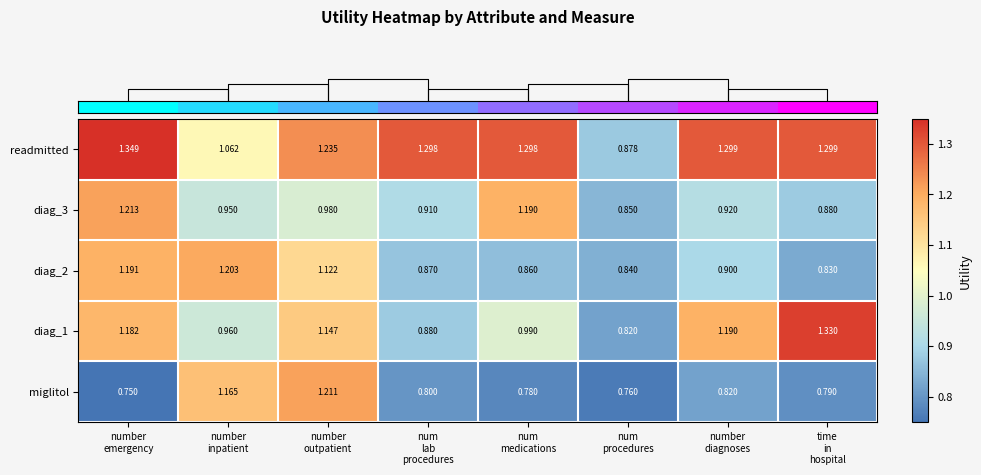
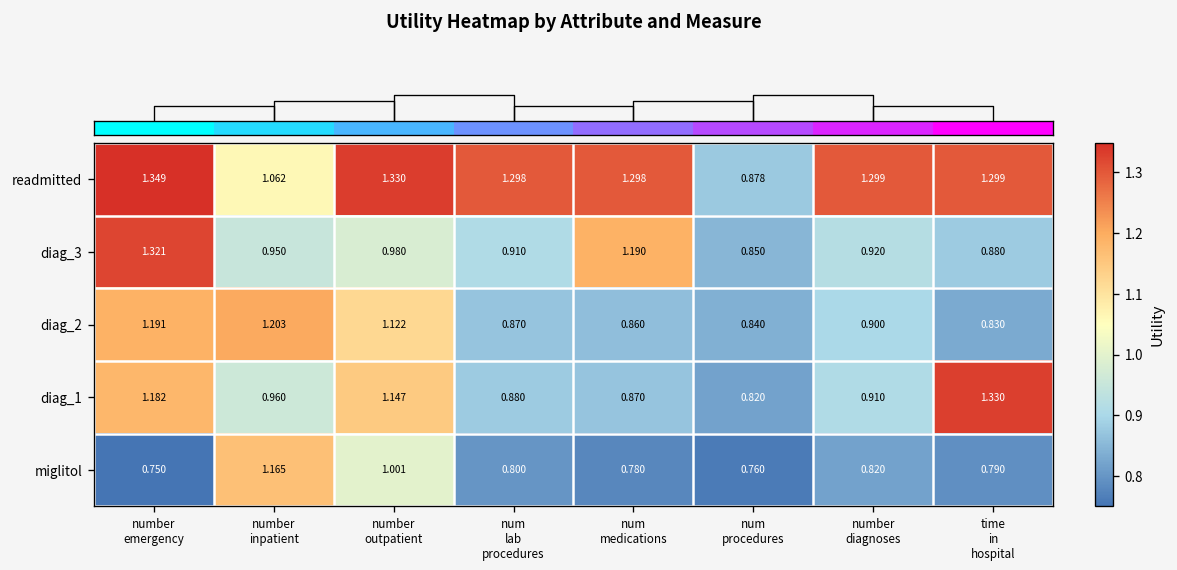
  {
    "readmitted": {
      "number emergency": 1.349,
      "number inpatient": 1.062,
-     "number outpatient": 1.235,
+     "number outpatient": 1.330,
      "num lab procedures": 1.298,
      "num medications": 1.298,
      "num procedures": 0.878,
      "number diagnoses": 1.299,
      "time in hospital": 1.299
    },
    "diag_3": {
-     "number emergency": 1.213,
+     "number emergency": 1.321,
      "number inpatient": 0.950,
      "number outpatient": 0.980,
      "num lab procedures": 0.910,
      "num medications": 1.190,
      "num procedures": 0.850,
      "number diagnoses": 0.920,
      "time in hospital": 0.880
    },
    "diag_2": {
      "number emergency": 1.191,
      "number inpatient": 1.203,
      "number outpatient": 1.122,
      "num lab procedures": 0.870,
      "num medications": 0.860,
      "num procedures": 0.840,
      "number diagnoses": 0.900,
      "time in hospital": 0.830
    },
    "diag_1": {
      "number emergency": 1.182,
      "number inpatient": 0.960,
      "number outpatient": 1.147,
      "num lab procedures": 0.880,
-     "num medications": 0.990,
+     "num medications": 0.870,
      "num procedures": 0.820,
-     "number diagnoses": 1.190,
+     "number diagnoses": 0.910,
      "time in hospital": 1.330
    },
    "miglitol": {
      "number emergency": 0.750,
      "number inpatient": 1.165,
-     "number outpatient": 1.211,
+     "number outpatient": 1.001,
      "num lab procedures": 0.800,
      "num medications": 0.780,
      "num procedures": 0.760,
      "number diagnoses": 0.820,
      "time in hospital": 0.790
    }
  }
